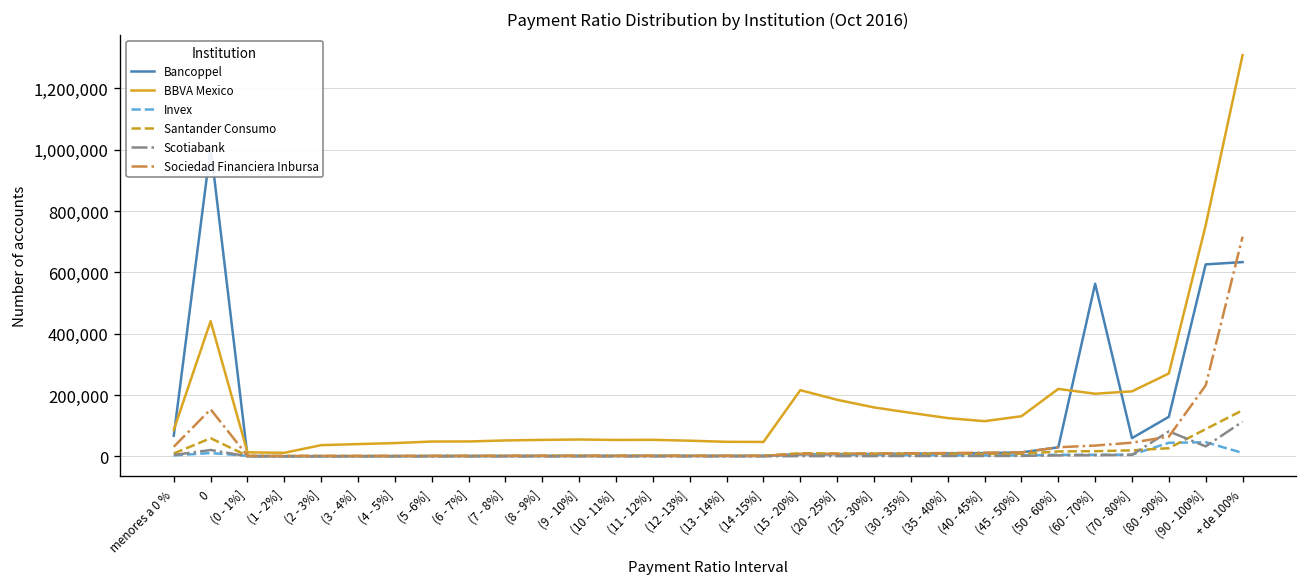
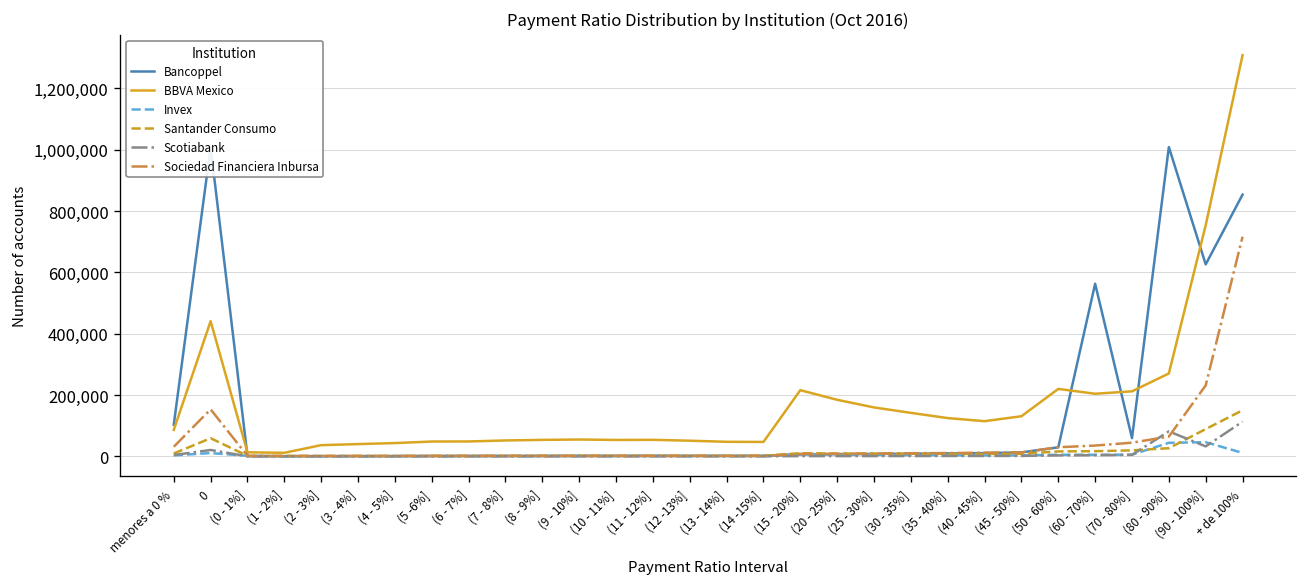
  {
    "Bancoppel": {
-     "menores a 0 %": "70,000",
+     "menores a 0 %": "100,000",
      "(60 - 70%]": "560,000",
      "(70 - 80%]": "60,000",
-     "(80 - 90%]": "130,000",
+     "(80 - 90%]": "1,010,000",
      "(90 - 100%]": "630,000",
-     "+ de 100%": "630,000"
+     "+ de 100%": "850,000"
    },
    "Invex": {
      "0": "10,000",
      "(80 - 90%]": "40,000",
      "(90 - 100%]": "50,000",
      "+ de 100%": "10,000"
    },
    "Scotiabank": {
      "0": "20,000",
      "(80 - 90%]": "80,000",
      "(90 - 100%]": "30,000",
      "+ de 100%": "110,000"
    }
  }
